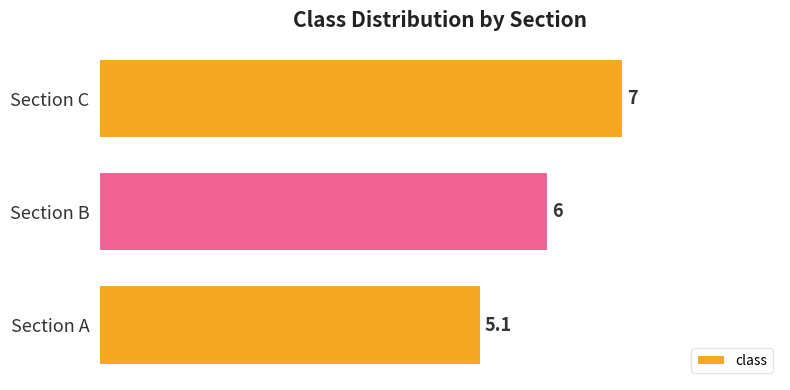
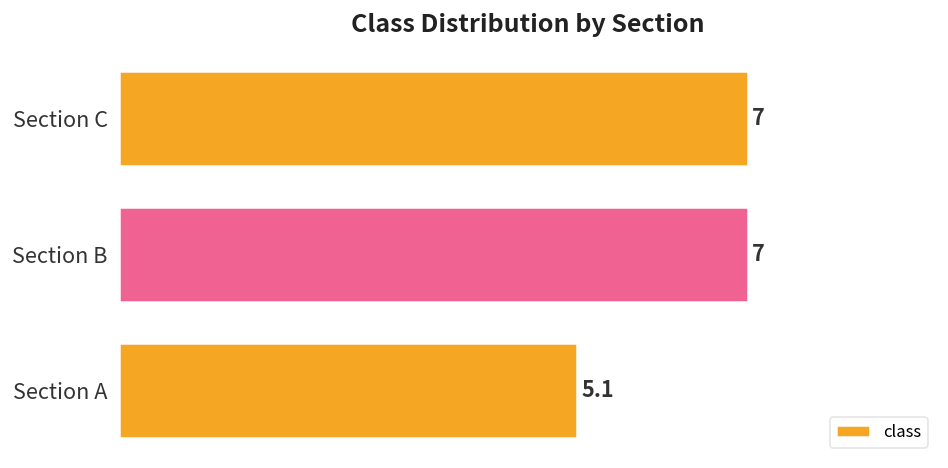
  {
    "Section C": 7,
-   "Section B": 6,
+   "Section B": 7,
    "Section A": 5.1
  }
